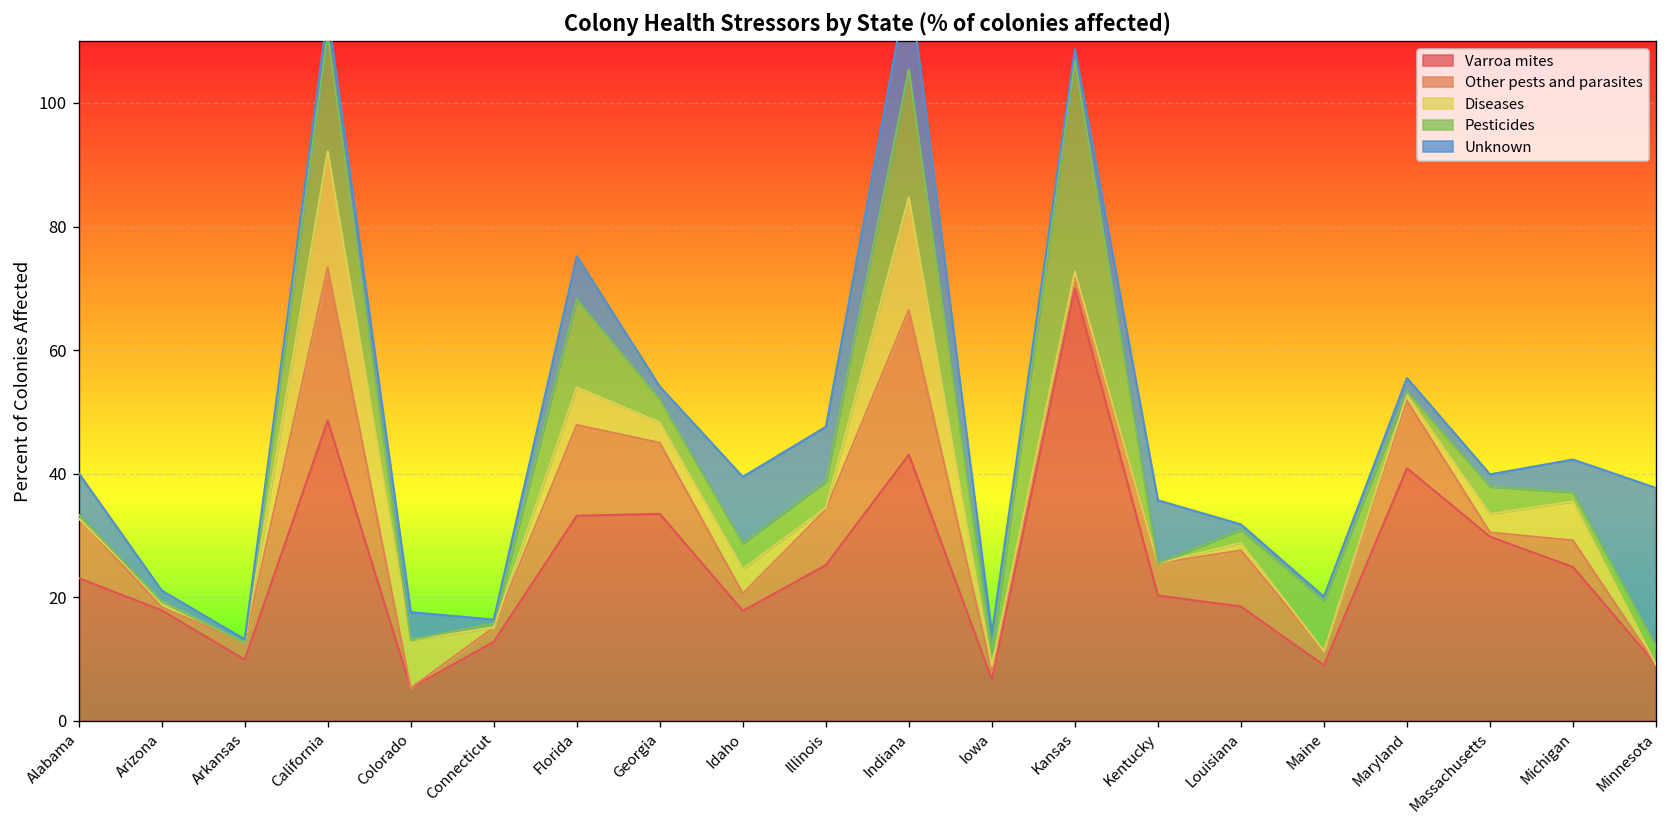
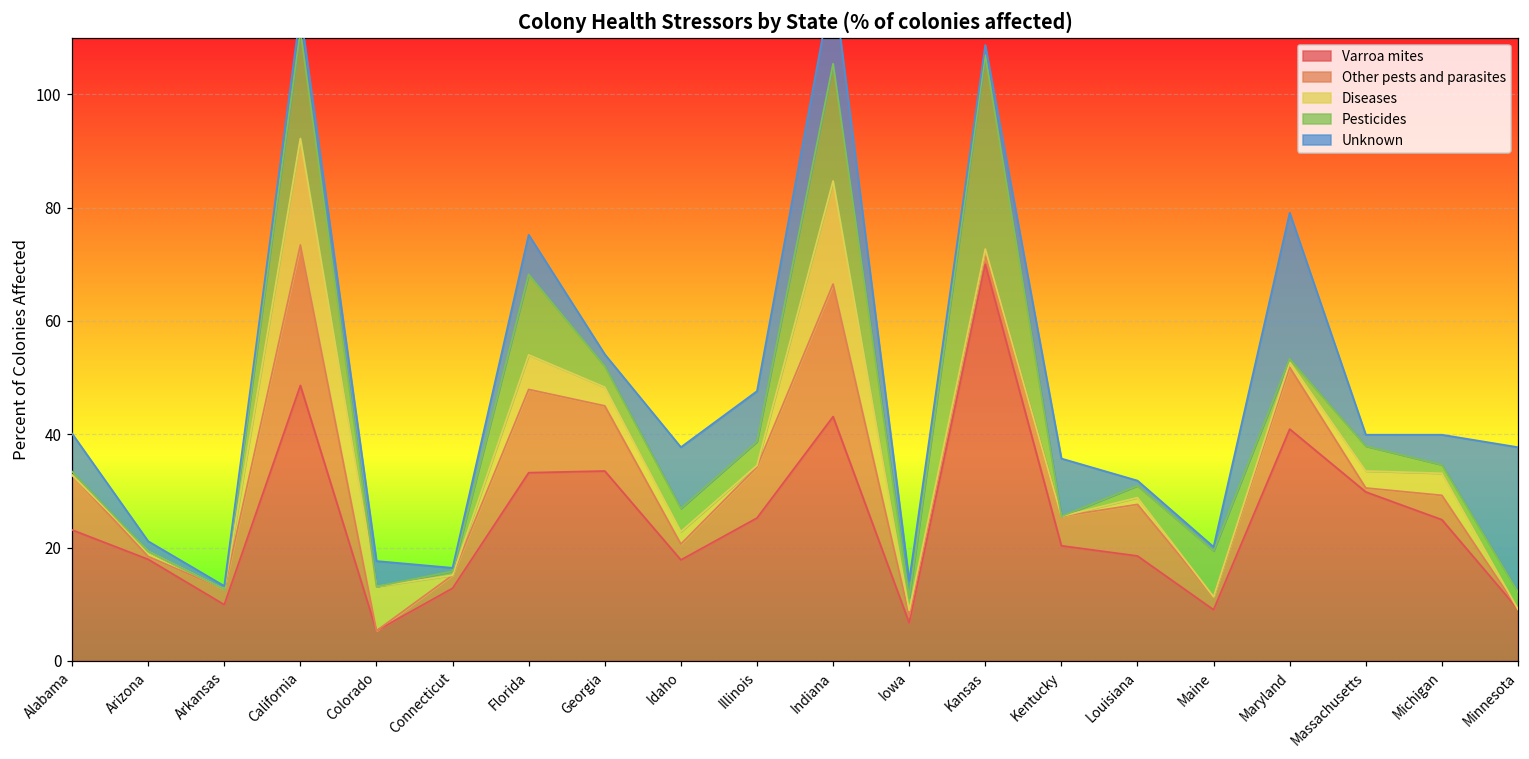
  {
    "Diseases": {
      "California": 19,
      "Florida": 6,
      "Georgia": 3,
-     "Idaho": 4,
+     "Idaho": 2,
      "Indiana": 18,
      "Iowa": 1,
      "Louisiana": 1,
      "Maryland": 1,
      "Massachusetts": 3,
-     "Michigan": 6
+     "Michigan": 4
    },
    "Pesticides": {
      "Alabama": 1,
      "Connecticut": 1,
      "Florida": 14,
      "Georgia": 4,
      "Idaho": 4,
      "Illinois": 4,
      "Indiana": 21,
      "Iowa": 2,
      "Kansas": 34,
      "Louisiana": 2,
      "Maine": 8,
      "Maryland": 1,
      "Massachusetts": 4,
      "Michigan": 2,
      "Minnesota": 3
    },
    "Unknown": {
      "Alabama": 7,
      "Arizona": 2,
      "Arkansas": 1,
      "Colorado": 5,
      "Connecticut": 1,
      "Florida": 7,
      "Georgia": 2,
      "Idaho": 11,
      "Illinois": 9,
      "Iowa": 3,
      "Kansas": 2,
      "Kentucky": 10,
      "Louisiana": 1,
      "Maine": 1,
-     "Maryland": 2,
+     "Maryland": 26,
      "Massachusetts": 2,
      "Michigan": 5,
      "Minnesota": 26
    }
  }
